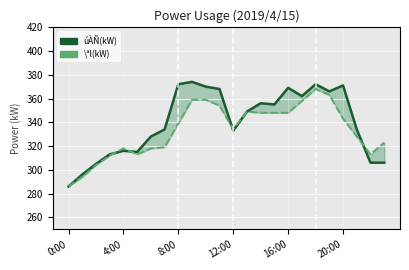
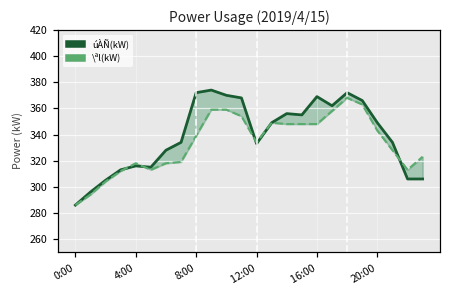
  {
    "úÀÑ(kW)": {
-     "20:00": 371
+     "20:00": 349
    }
  }
